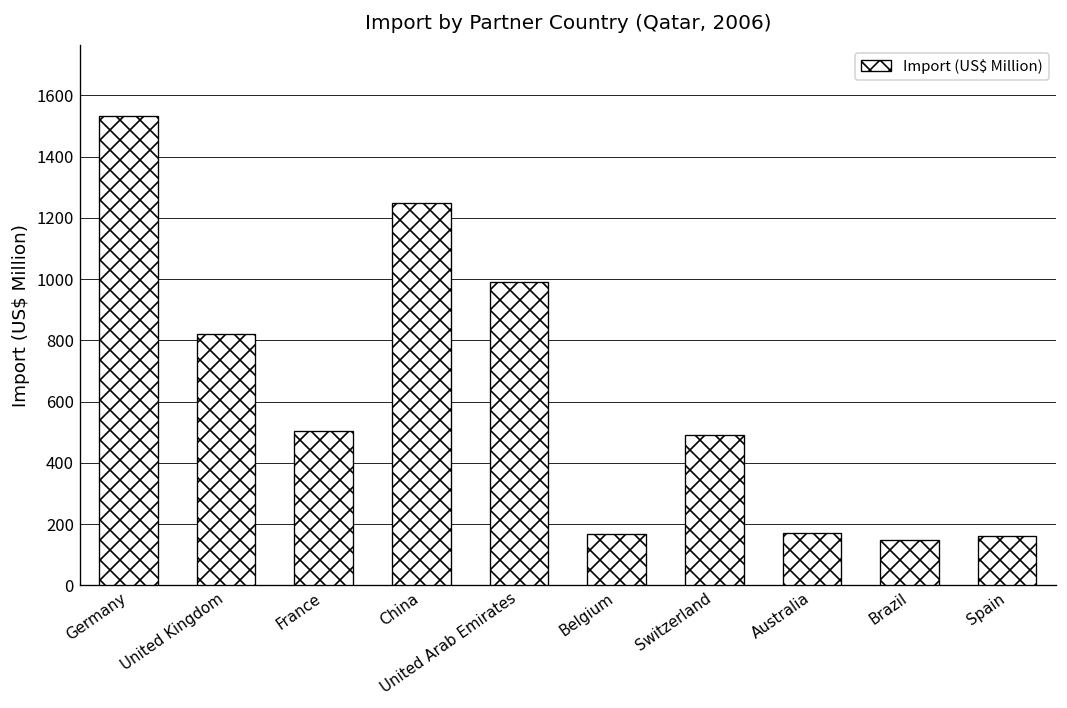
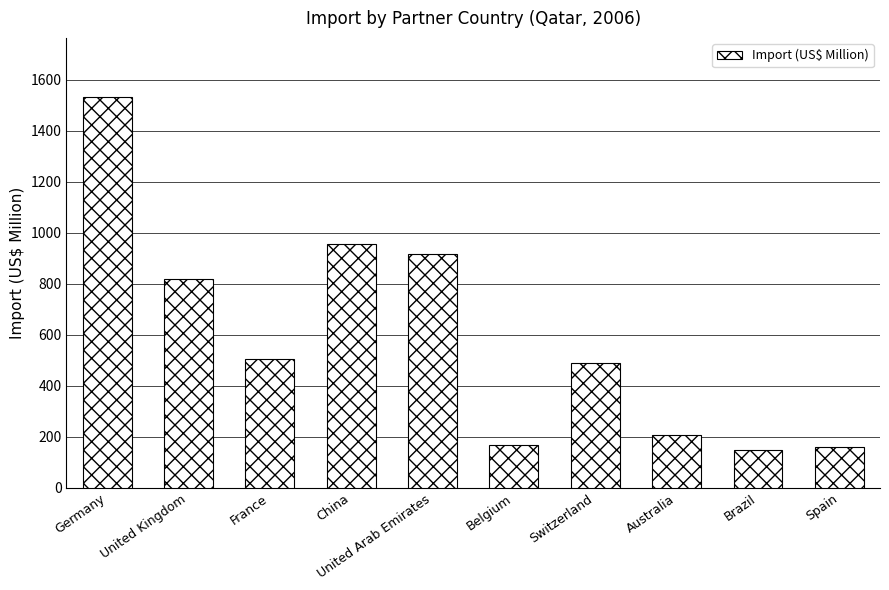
  {
    "Germany": 1530,
    "United Kingdom": 820,
    "France": 500,
-   "China": 1250,
-   "United Arab Emirates": 990,
+   "China": 960,
+   "United Arab Emirates": 910,
    "Belgium": 170,
    "Switzerland": 490,
-   "Australia": 170,
+   "Australia": 210,
    "Brazil": 150,
    "Spain": 160
  }
